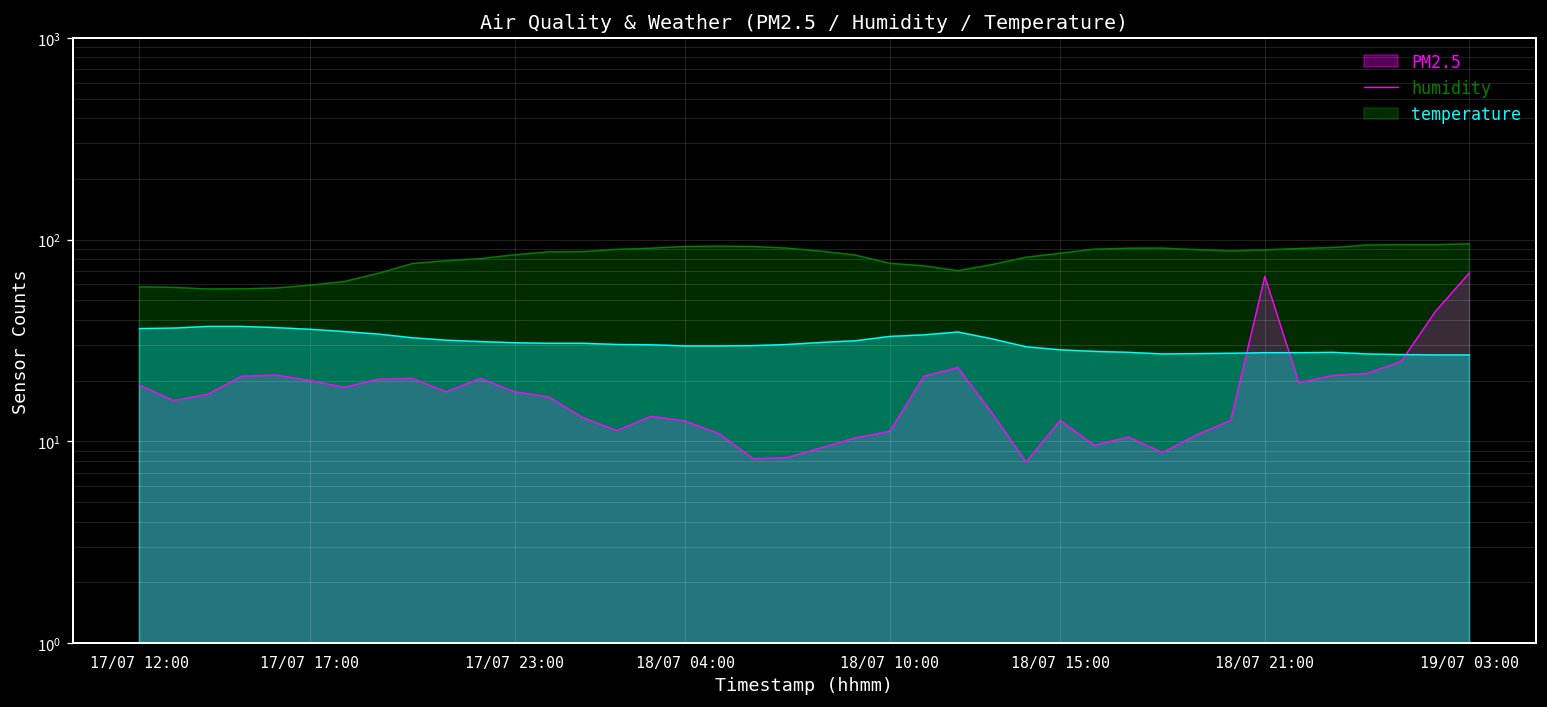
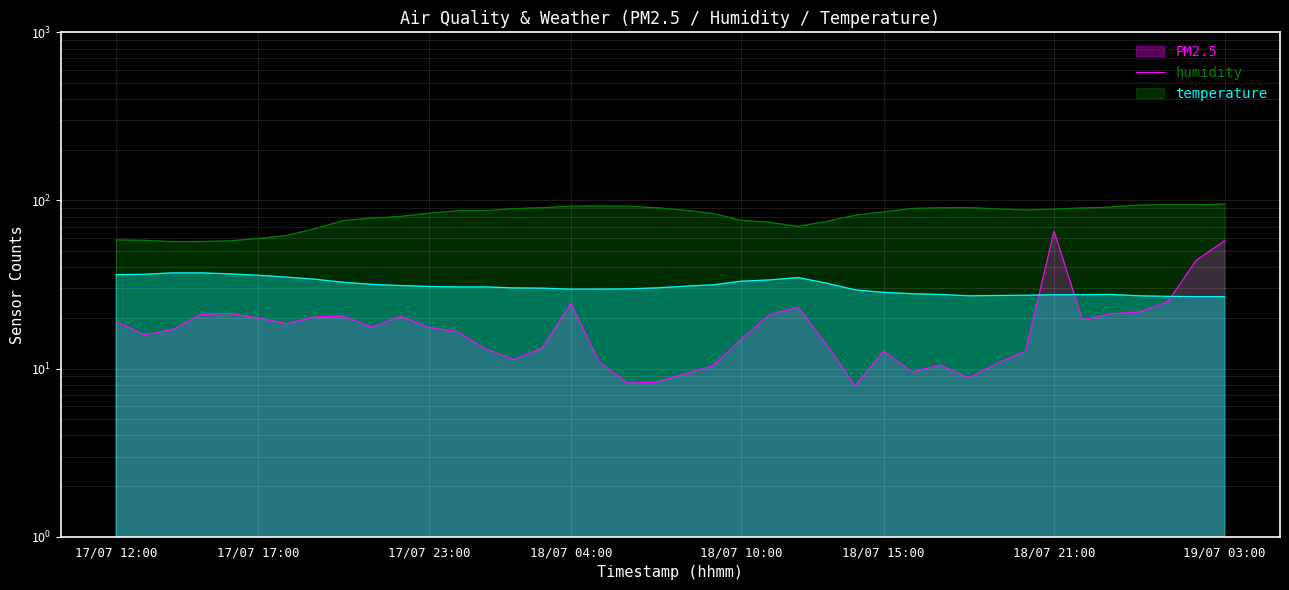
  {
    "PM2.5": {
      "17/07 12:00": 19,
      "17/07 17:00": 20,
      "17/07 23:00": 18,
-     "18/07 04:00": 13,
-     "18/07 10:00": 11,
+     "18/07 04:00": 25,
+     "18/07 10:00": 15,
      "18/07 15:00": 13,
      "18/07 21:00": 66,
-     "19/07 03:00": 68
+     "19/07 03:00": 58
    }
  }
